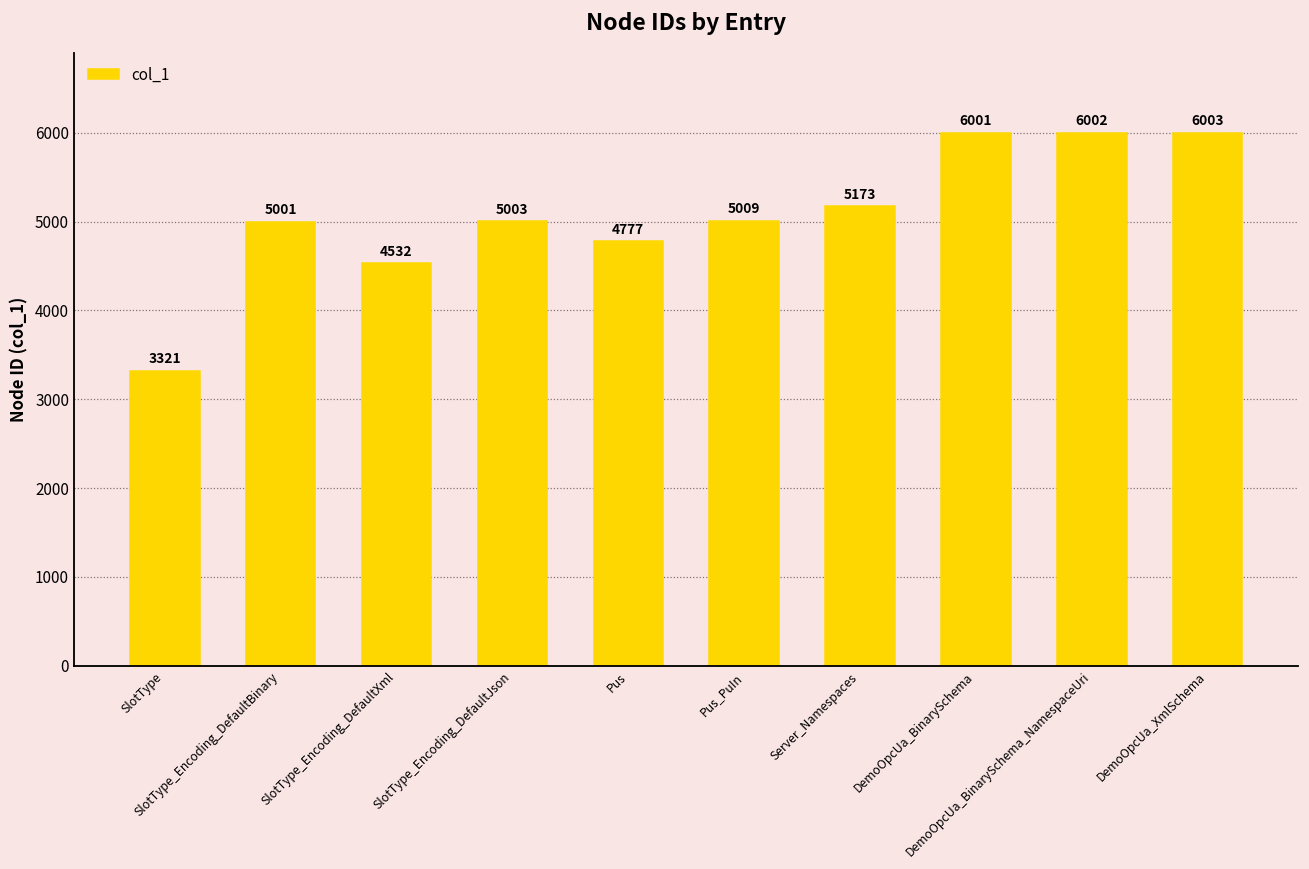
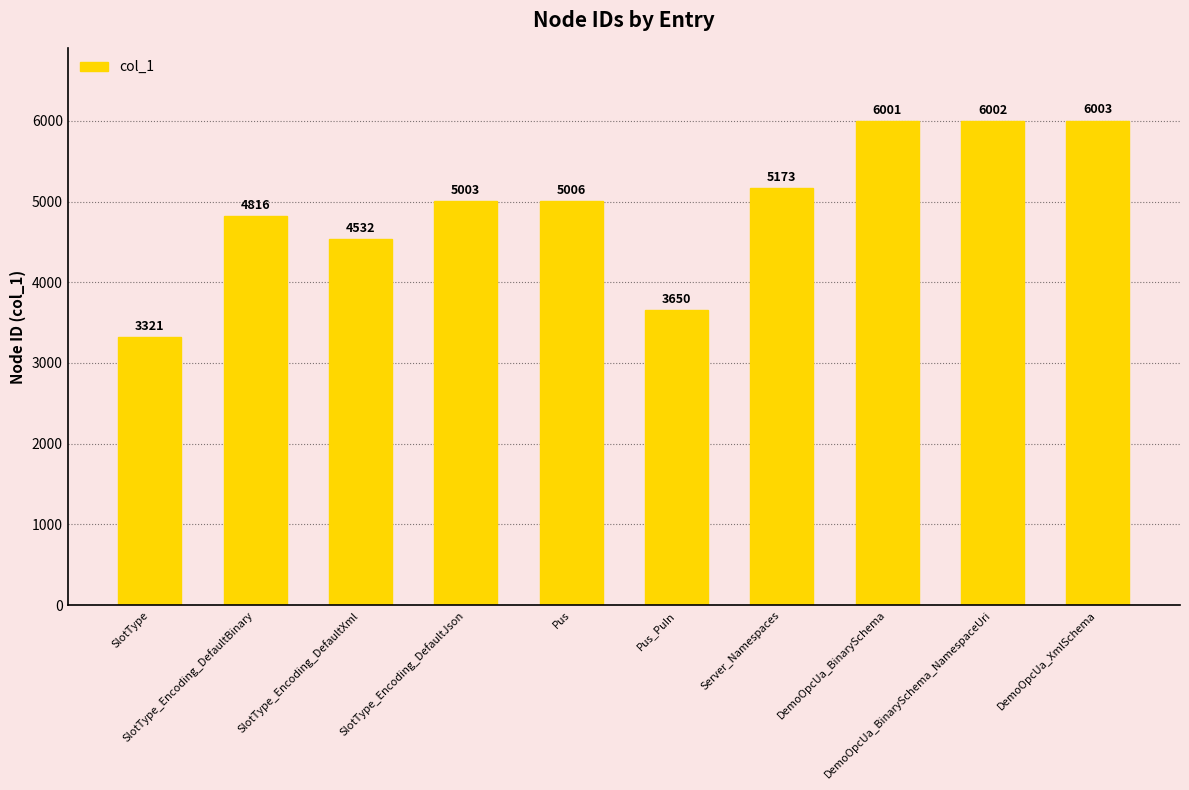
  {
    "SlotType": 3321,
-   "SlotType_Encoding_DefaultBinary": 5001,
+   "SlotType_Encoding_DefaultBinary": 4816,
    "SlotType_Encoding_DefaultXml": 4532,
    "SlotType_Encoding_DefaultJson": 5003,
-   "Pus": 4777,
-   "Pus_PuIn": 5009,
+   "Pus": 5006,
+   "Pus_PuIn": 3650,
    "Server_Namespaces": 5173,
    "DemoOpcUa_BinarySchema": 6001,
    "DemoOpcUa_BinarySchema_NamespaceUri": 6002,
    "DemoOpcUa_XmlSchema": 6003
  }
